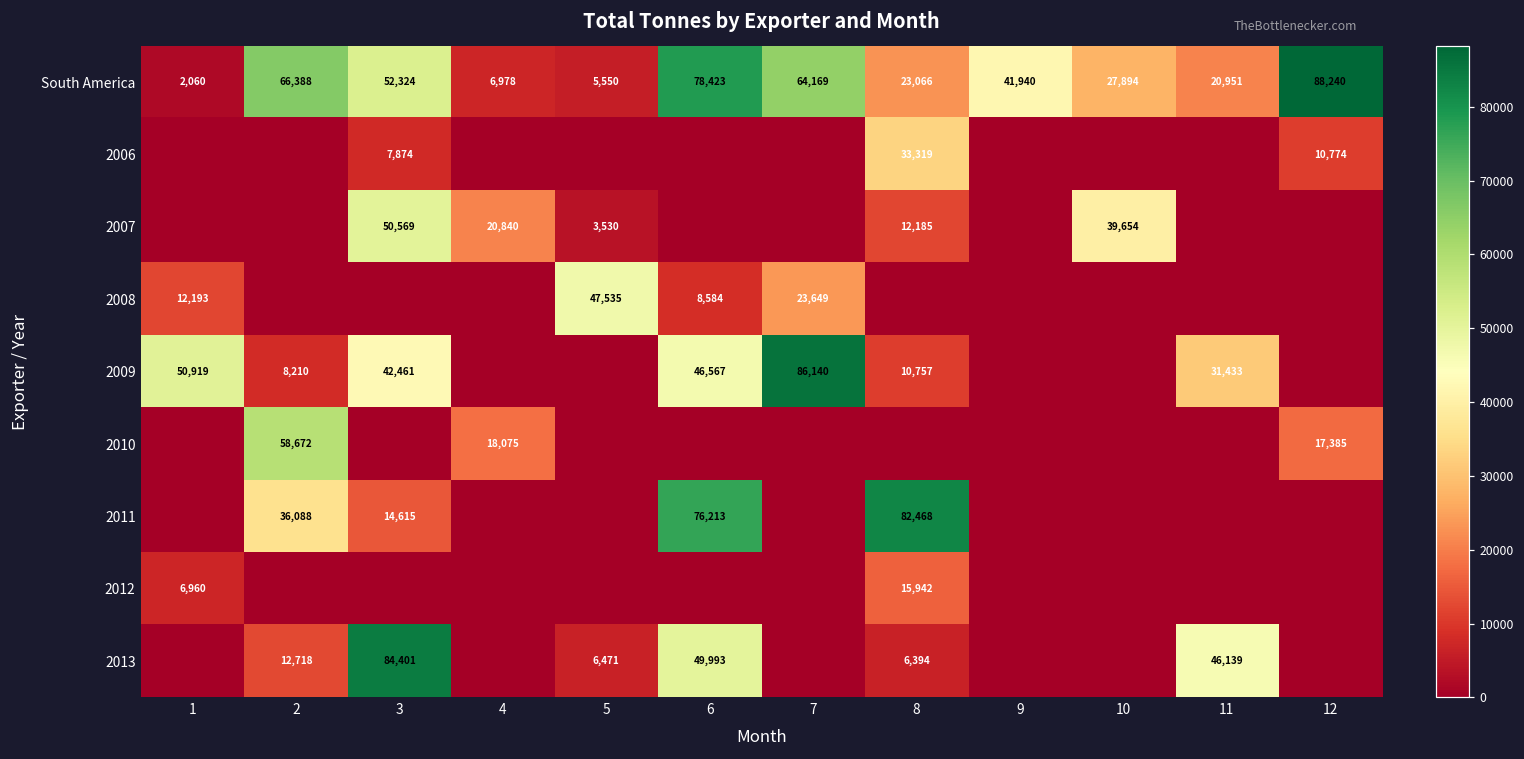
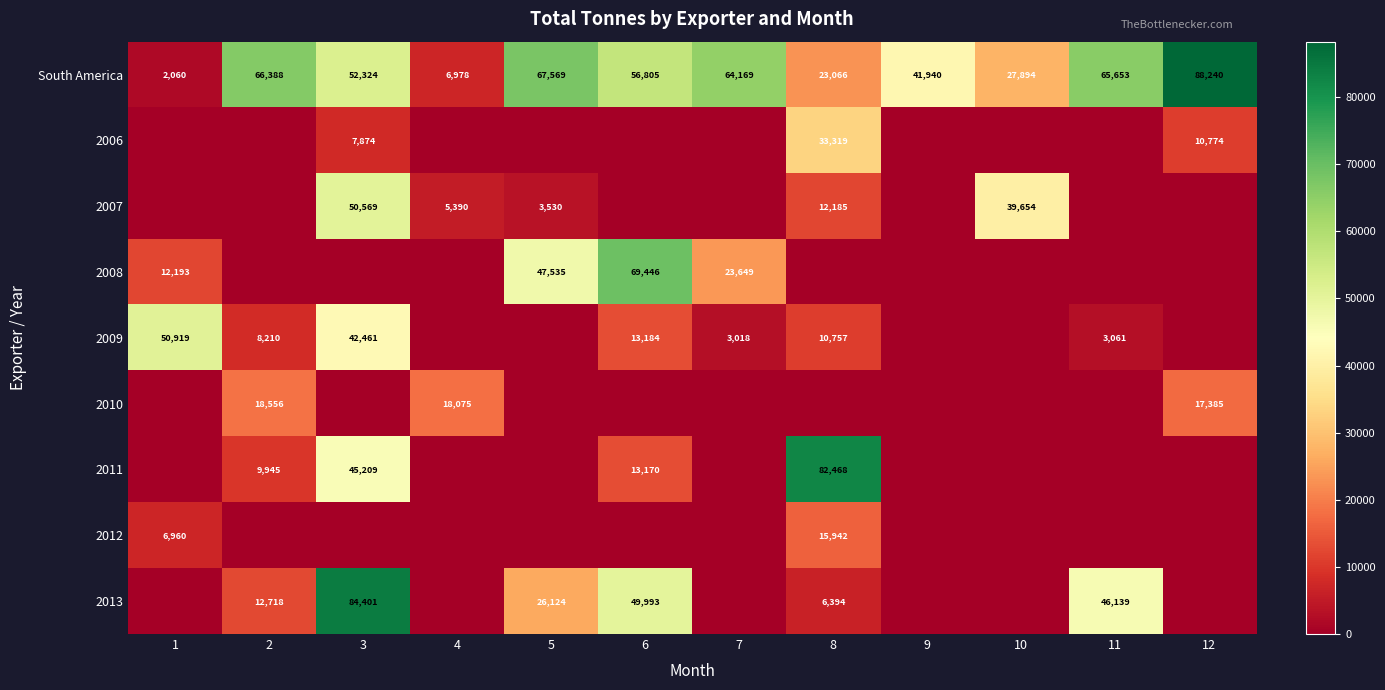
  {
    "South America": {
      "1": "2,060",
      "2": "66,388",
      "3": "52,324",
      "4": "6,978",
-     "5": "5,550",
-     "6": "78,423",
+     "5": "67,569",
+     "6": "56,805",
      "7": "64,169",
      "8": "23,066",
      "9": "41,940",
      "10": "27,894",
-     "11": "20,951",
+     "11": "65,653",
      "12": "88,240"
    },
    "2006": {
      "3": "7,874",
      "8": "33,319",
      "12": "10,774"
    },
    "2007": {
      "3": "50,569",
-     "4": "20,840",
+     "4": "5,390",
      "5": "3,530",
      "8": "12,185",
      "10": "39,654"
    },
    "2008": {
      "1": "12,193",
      "5": "47,535",
-     "6": "8,584",
+     "6": "69,446",
      "7": "23,649"
    },
    "2009": {
      "1": "50,919",
      "2": "8,210",
      "3": "42,461",
-     "6": "46,567",
-     "7": "86,140",
+     "6": "13,184",
+     "7": "3,018",
      "8": "10,757",
-     "11": "31,433"
+     "11": "3,061"
    },
    "2010": {
-     "2": "58,672",
+     "2": "18,556",
      "4": "18,075",
      "12": "17,385"
    },
    "2011": {
-     "2": "36,088",
-     "3": "14,615",
-     "6": "76,213",
+     "2": "9,945",
+     "3": "45,209",
+     "6": "13,170",
      "8": "82,468"
    },
    "2012": {
      "1": "6,960",
      "8": "15,942"
    },
    "2013": {
      "2": "12,718",
      "3": "84,401",
-     "5": "6,471",
+     "5": "26,124",
      "6": "49,993",
      "8": "6,394",
      "11": "46,139"
    }
  }
